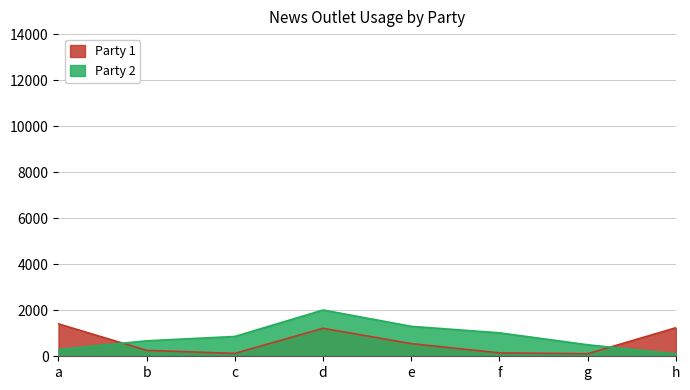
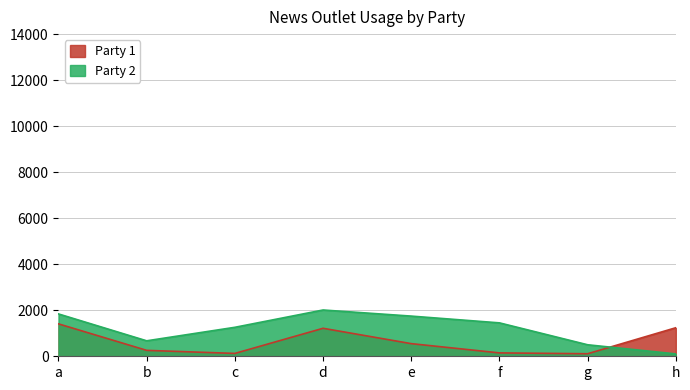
  {
    "Party 1": {
      "a": 1400,
      "b": 300,
      "c": 100,
      "d": 1200,
      "e": 500,
      "f": 100,
      "g": 100,
      "h": 1200
    },
    "Party 2": {
-     "a": 300,
+     "a": 1800,
      "b": 700,
-     "c": 900,
+     "c": 1300,
      "d": 2000,
-     "e": 1300,
-     "f": 1000,
+     "e": 1700,
+     "f": 1500,
      "g": 500,
      "h": 100
    }
  }
